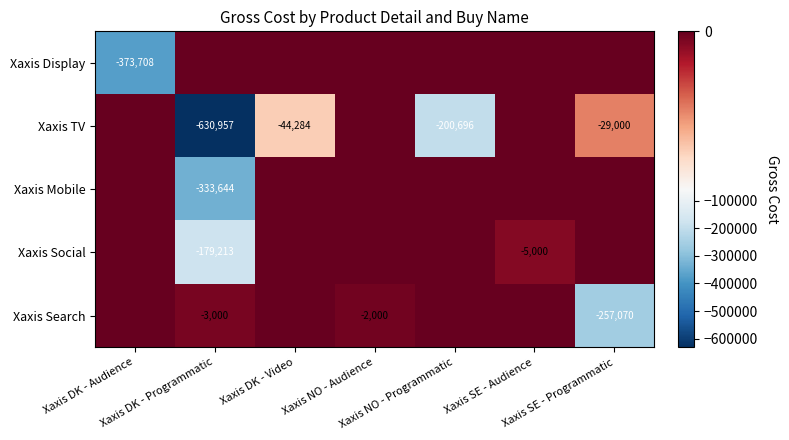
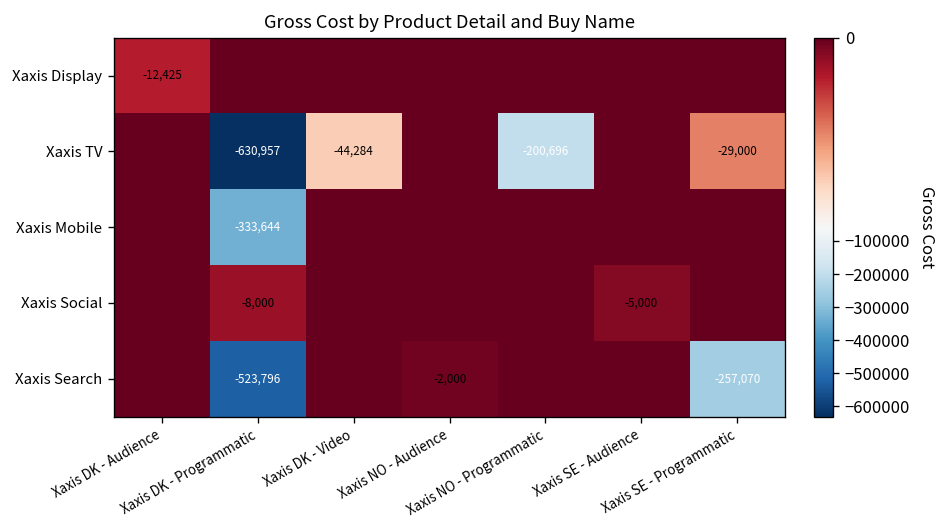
  {
    "Xaxis Display": {
-     "Xaxis DK - Audience": "-373,708"
+     "Xaxis DK - Audience": "-12,425"
    },
    "Xaxis TV": {
      "Xaxis DK - Programmatic": "-630,957",
      "Xaxis DK - Video": "-44,284",
      "Xaxis NO - Programmatic": "-200,696",
      "Xaxis SE - Programmatic": "-29,000"
    },
    "Xaxis Mobile": {
      "Xaxis DK - Programmatic": "-333,644"
    },
    "Xaxis Social": {
-     "Xaxis DK - Programmatic": "-179,213",
+     "Xaxis DK - Programmatic": "-8,000",
      "Xaxis SE - Audience": "-5,000"
    },
    "Xaxis Search": {
-     "Xaxis DK - Programmatic": "-3,000",
+     "Xaxis DK - Programmatic": "-523,796",
      "Xaxis NO - Audience": "-2,000",
      "Xaxis SE - Programmatic": "-257,070"
    }
  }
